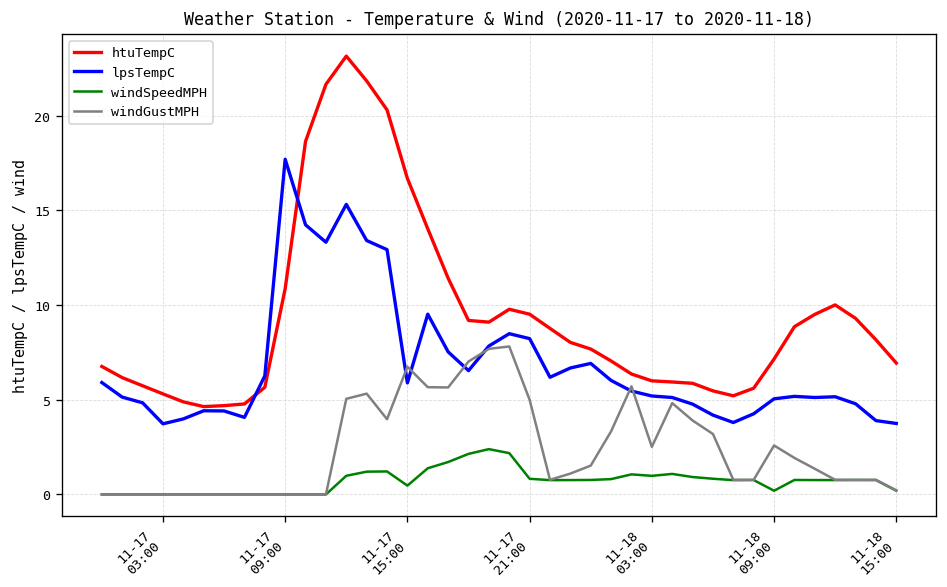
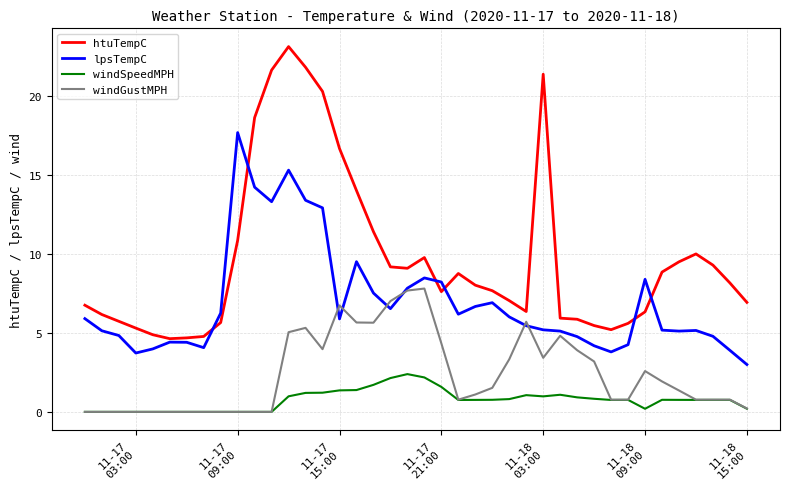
  {
    "htuTempC": {
      "11-17 03:00": 5.3,
      "11-17 09:00": 10.9,
      "11-17 15:00": 16.7,
-     "11-17 21:00": 9.5,
-     "11-18 03:00": 6.0,
-     "11-18 09:00": 7.2,
+     "11-17 21:00": 7.6,
+     "11-18 03:00": 21.4,
+     "11-18 09:00": 6.3,
      "11-18 15:00": 6.9
    },
    "lpsTempC": {
      "11-17 03:00": 3.7,
      "11-17 09:00": 17.7,
      "11-17 15:00": 5.9,
      "11-17 21:00": 8.2,
      "11-18 03:00": 5.2,
-     "11-18 09:00": 5.1,
-     "11-18 15:00": 3.8
+     "11-18 09:00": 8.4,
+     "11-18 15:00": 3.0
    },
    "windSpeedMPH": {
-     "11-17 15:00": 0.5,
-     "11-17 21:00": 0.8,
+     "11-17 15:00": 1.4,
+     "11-17 21:00": 1.6,
      "11-18 03:00": 1.0,
      "11-18 09:00": 0.2
    },
    "windGustMPH": {
      "11-17 15:00": 6.7,
-     "11-17 21:00": 5.0,
-     "11-18 03:00": 2.5,
+     "11-17 21:00": 4.3,
+     "11-18 03:00": 3.4,
      "11-18 09:00": 2.6
    }
  }
